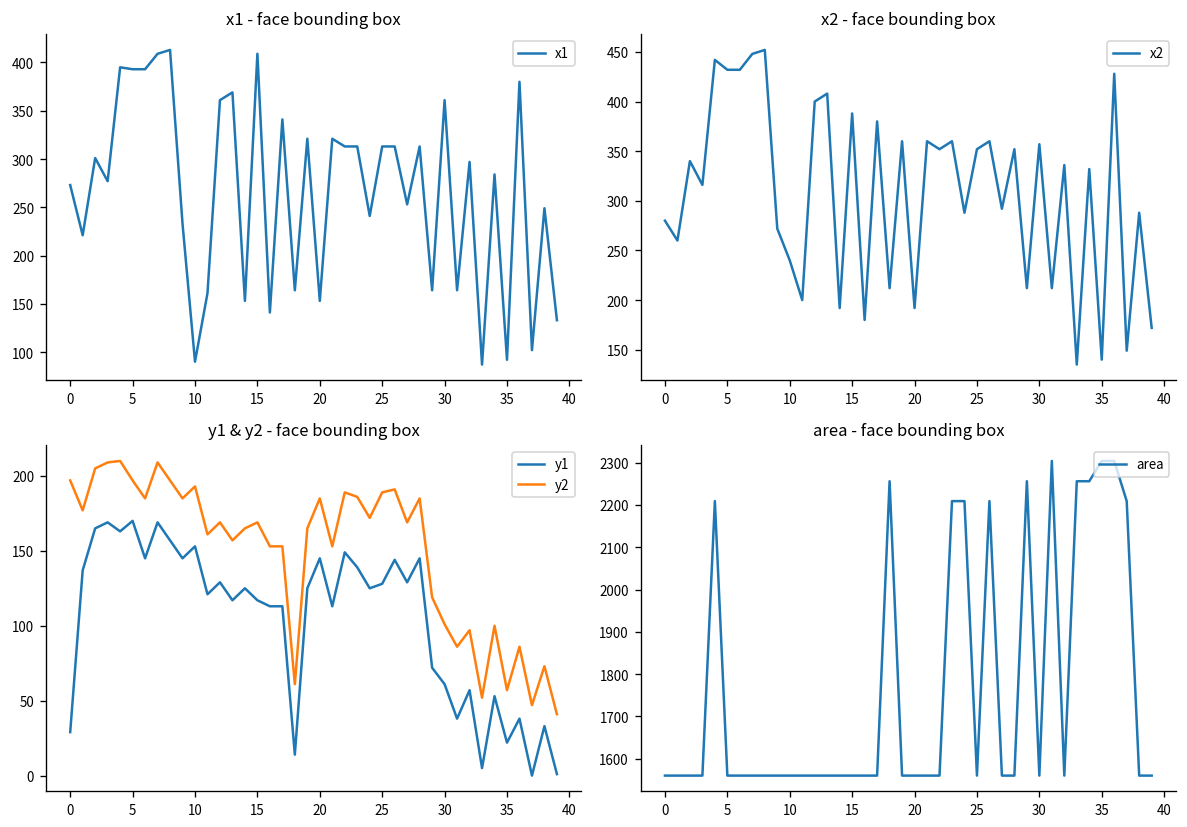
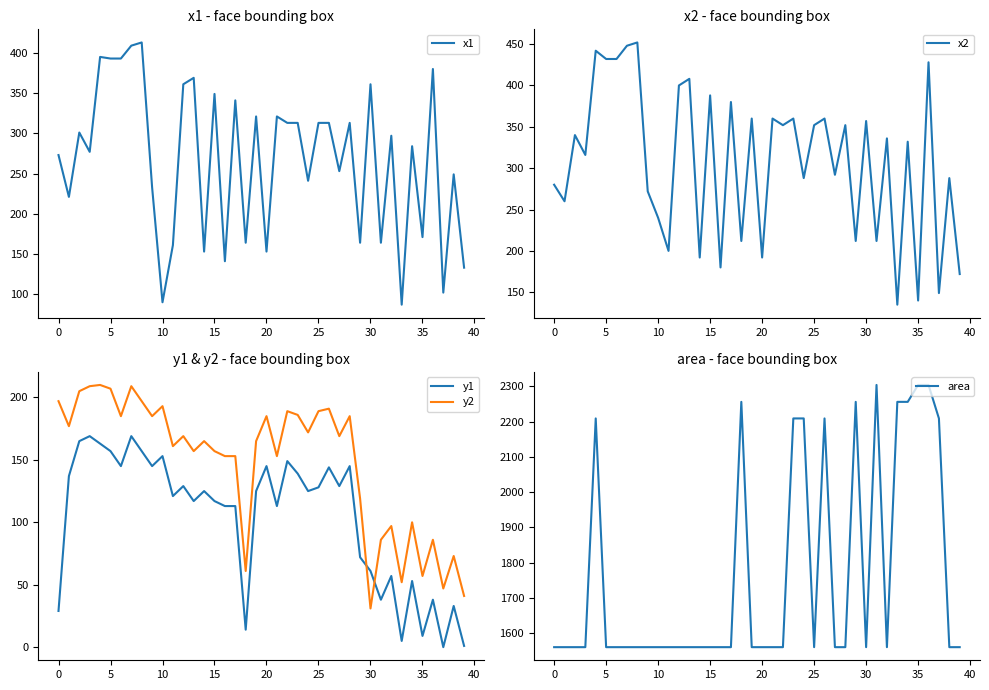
  {
    "x1 - face bounding box": {
      "0": 270,
      "5": 390,
      "10": 90,
-     "15": 410,
+     "15": 350,
      "20": 150,
      "25": 310,
      "30": 360,
-     "35": 90
+     "35": 170
    },
    "x2 - face bounding box": {
      "0": 280,
      "5": 430,
      "10": 240,
      "15": 390,
      "20": 190,
      "25": 350,
      "30": 360,
      "35": 140
    },
    "y1 & y2 - face bounding box": {
      "y1": {
        "0": 29,
-       "5": 170,
+       "5": 157,
        "10": 153,
        "15": 117,
        "20": 145,
        "25": 128,
        "30": 61,
-       "35": 22
+       "35": 9
      },
      "y2": {
        "0": 197,
-       "5": 197,
+       "5": 207,
        "10": 193,
-       "15": 169,
+       "15": 157,
        "20": 185,
        "25": 189,
-       "30": 101,
+       "30": 31,
        "35": 57
      }
    },
    "area - face bounding box": {
      "0": 1560,
      "5": 1560,
      "10": 1560,
      "15": 1560,
      "20": 1560,
      "25": 1560,
      "30": 1560
    }
  }
